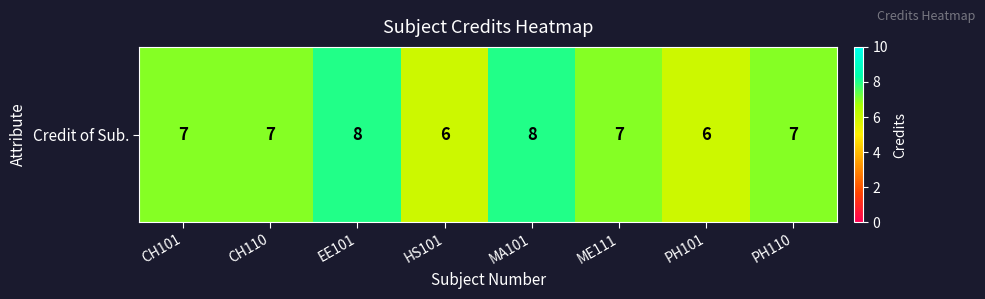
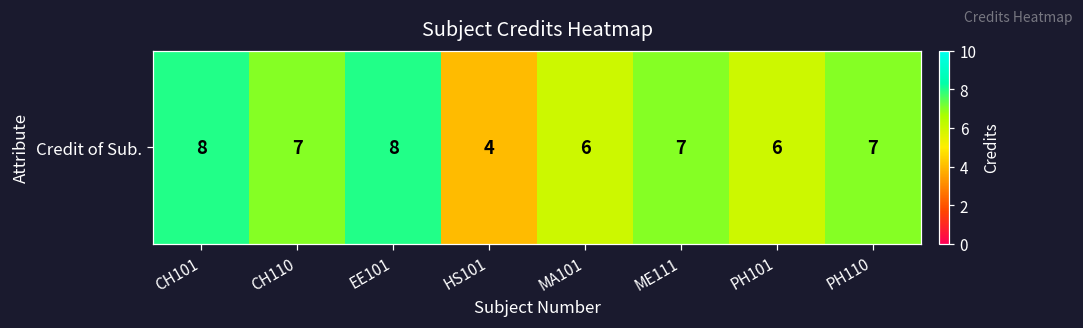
  {
    "Credit of Sub.": {
-     "CH101": 7,
+     "CH101": 8,
      "CH110": 7,
      "EE101": 8,
-     "HS101": 6,
-     "MA101": 8,
+     "HS101": 4,
+     "MA101": 6,
      "ME111": 7,
      "PH101": 6,
      "PH110": 7
    }
  }
